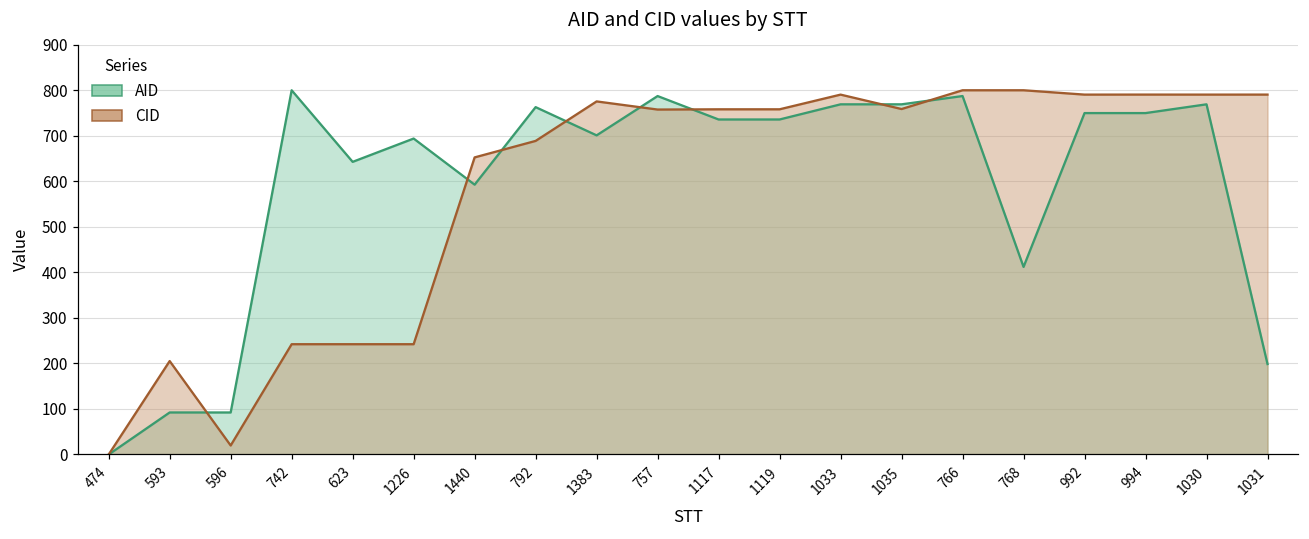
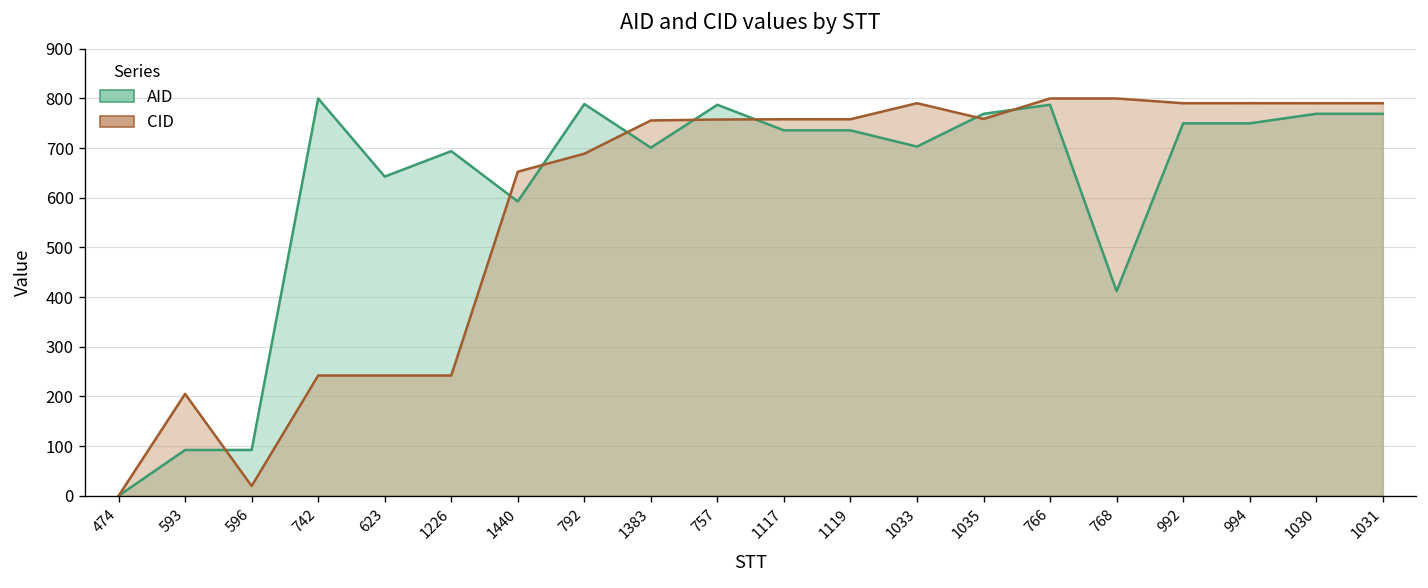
  {
    "AID": {
      "593": 90,
      "596": 90,
      "742": 800,
      "623": 640,
      "1226": 690,
      "1440": 590,
-     "792": 760,
+     "792": 790,
      "1383": 700,
      "757": 790,
      "1117": 740,
      "1119": 740,
-     "1033": 770,
+     "1033": 700,
      "1035": 770,
      "766": 790,
      "768": 410,
      "992": 750,
      "994": 750,
      "1030": 770,
-     "1031": 200
+     "1031": 770
    },
    "CID": {
      "593": 210,
      "596": 20,
      "742": 240,
      "623": 240,
      "1226": 240,
      "1440": 650,
      "792": 690,
-     "1383": 780,
+     "1383": 760,
      "757": 760,
      "1117": 760,
      "1119": 760,
      "1033": 790,
      "1035": 760,
      "766": 800,
      "768": 800,
      "992": 790,
      "994": 790,
      "1030": 790,
      "1031": 790
    }
  }
